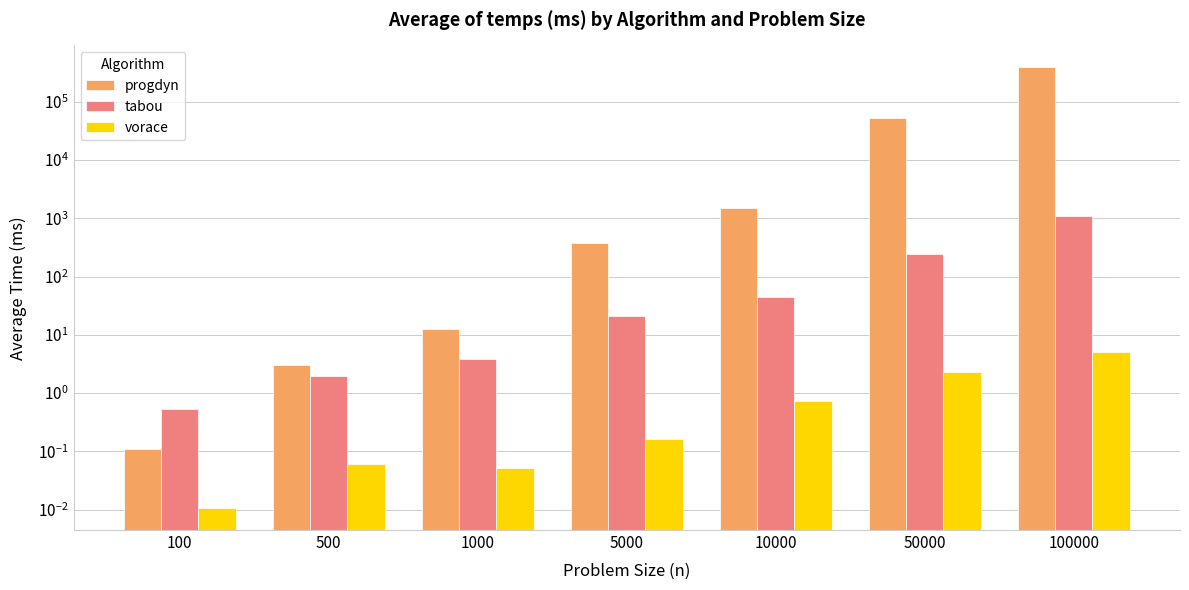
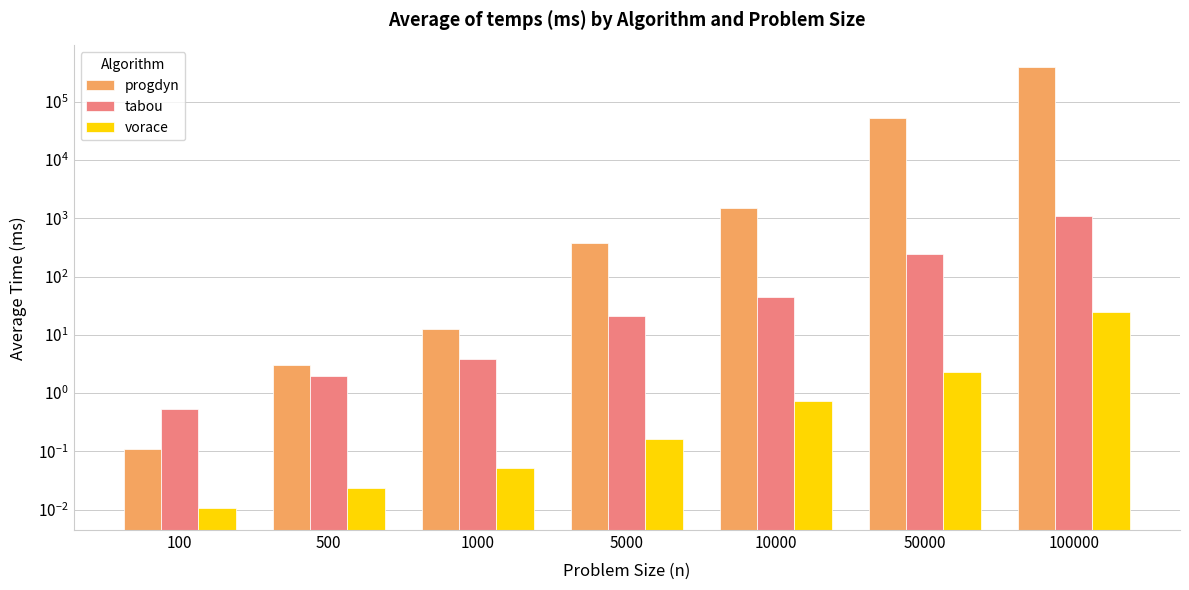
  {
    "vorace": {
      "100": 0.011,
-     "500": 0.06,
+     "500": 0.023,
      "1000": 0.05,
      "5000": 0.16,
      "10000": 0.7,
      "50000": 2.3,
-     "100000": 5
+     "100000": 24
    }
  }
